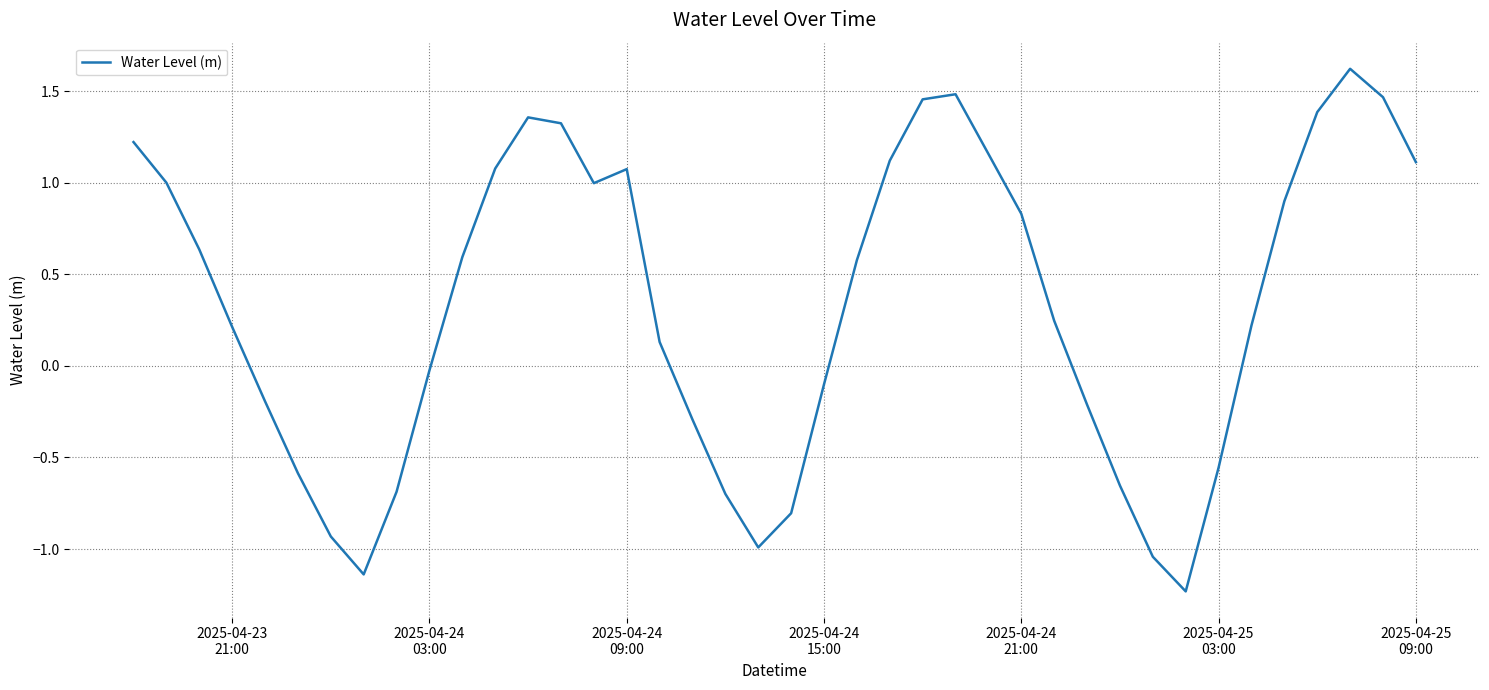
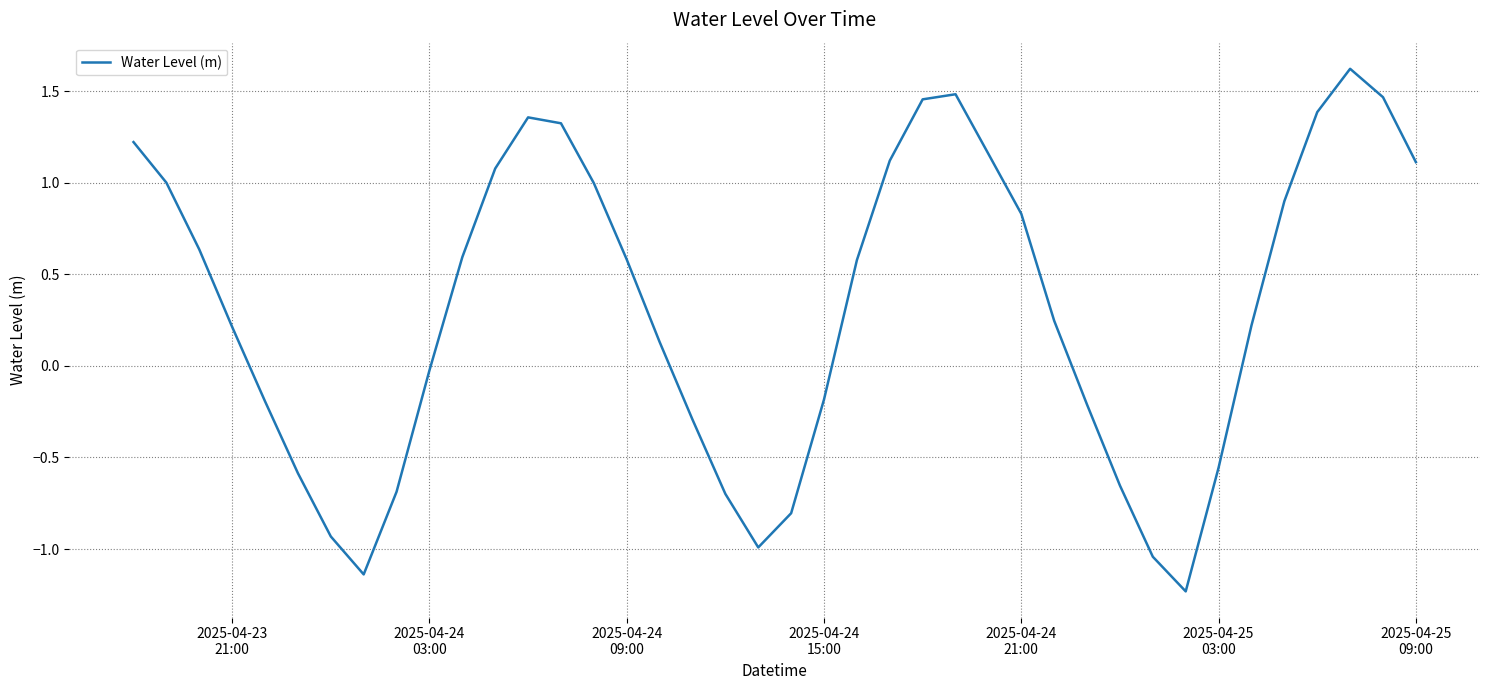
  {
    "2025-04-23 21:00": 0.21,
    "2025-04-24 03:00": -0.02,
-   "2025-04-24 09:00": 1.07,
-   "2025-04-24 15:00": -0.10,
+   "2025-04-24 09:00": 0.58,
+   "2025-04-24 15:00": -0.18,
    "2025-04-24 21:00": 0.83,
    "2025-04-25 03:00": -0.56,
    "2025-04-25 09:00": 1.11
  }
